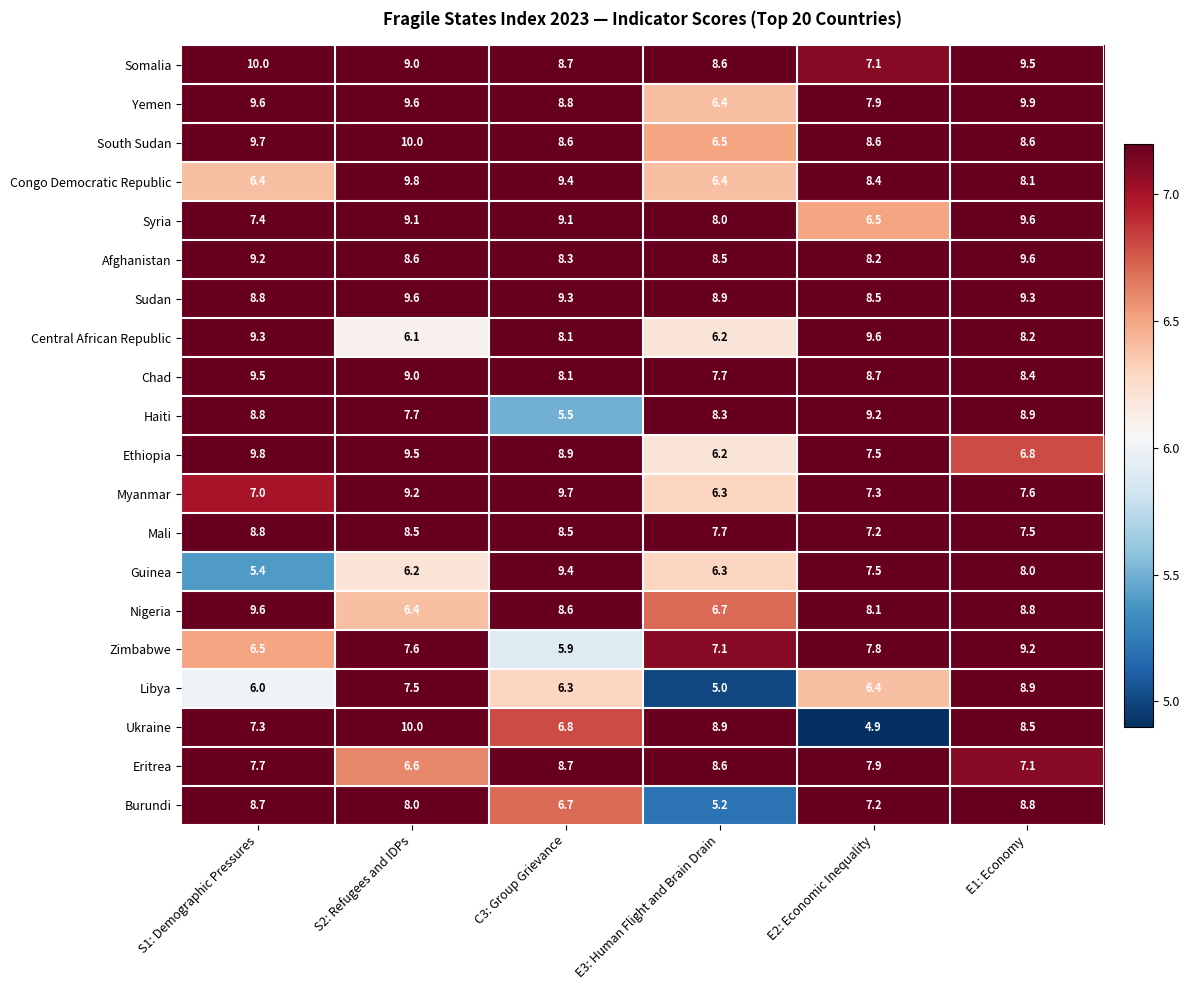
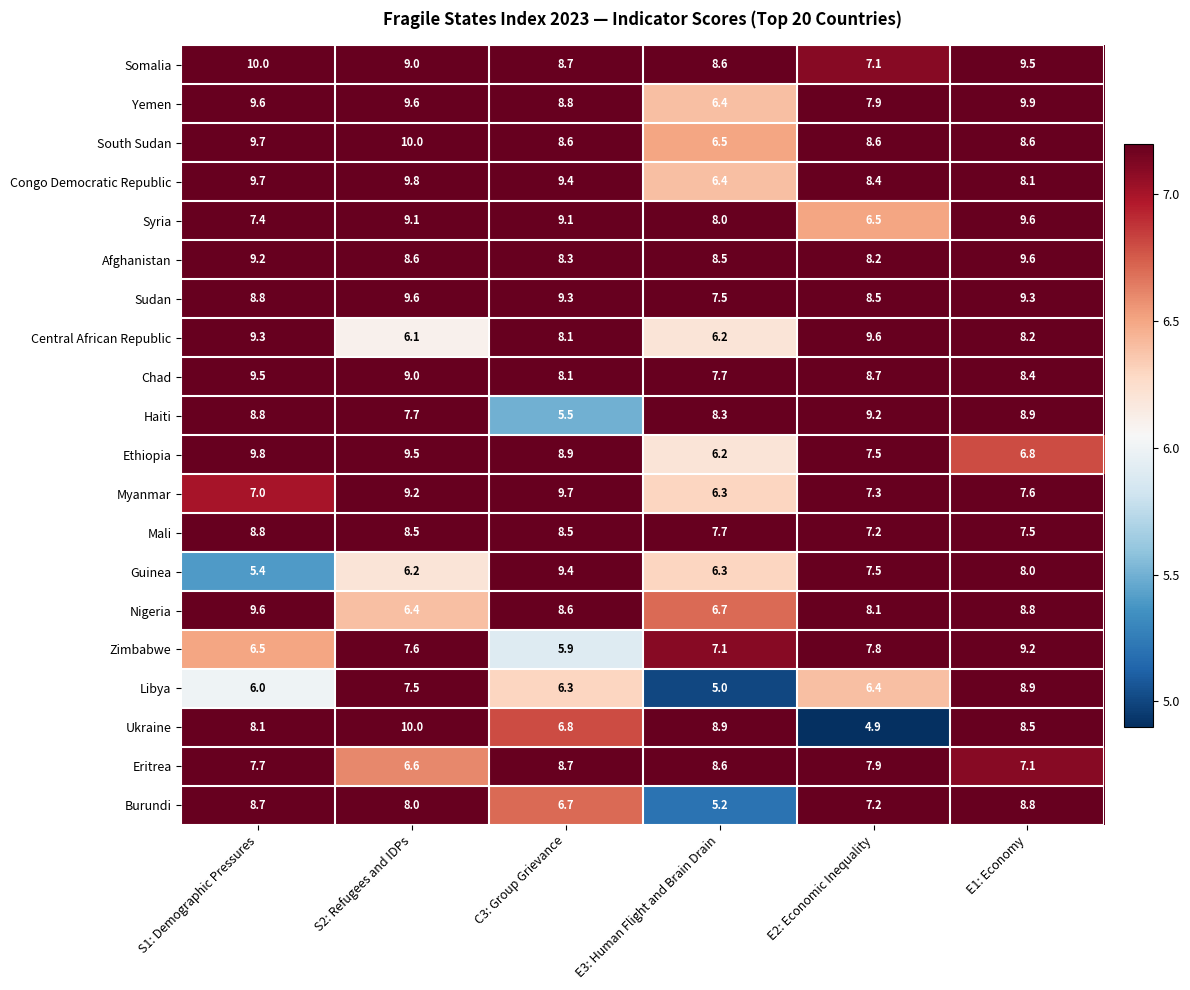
  {
    "Somalia": {
      "S1: Demographic Pressures": 10.0,
      "S2: Refugees and IDPs": 9.0,
      "C3: Group Grievance": 8.7,
      "E3: Human Flight and Brain Drain": 8.6,
      "E2: Economic Inequality": 7.1,
      "E1: Economy": 9.5
    },
    "Yemen": {
      "S1: Demographic Pressures": 9.6,
      "S2: Refugees and IDPs": 9.6,
      "C3: Group Grievance": 8.8,
      "E3: Human Flight and Brain Drain": 6.4,
      "E2: Economic Inequality": 7.9,
      "E1: Economy": 9.9
    },
    "South Sudan": {
      "S1: Demographic Pressures": 9.7,
      "S2: Refugees and IDPs": 10.0,
      "C3: Group Grievance": 8.6,
      "E3: Human Flight and Brain Drain": 6.5,
      "E2: Economic Inequality": 8.6,
      "E1: Economy": 8.6
    },
    "Congo Democratic Republic": {
-     "S1: Demographic Pressures": 6.4,
+     "S1: Demographic Pressures": 9.7,
      "S2: Refugees and IDPs": 9.8,
      "C3: Group Grievance": 9.4,
      "E3: Human Flight and Brain Drain": 6.4,
      "E2: Economic Inequality": 8.4,
      "E1: Economy": 8.1
    },
    "Syria": {
      "S1: Demographic Pressures": 7.4,
      "S2: Refugees and IDPs": 9.1,
      "C3: Group Grievance": 9.1,
      "E3: Human Flight and Brain Drain": 8.0,
      "E2: Economic Inequality": 6.5,
      "E1: Economy": 9.6
    },
    "Afghanistan": {
      "S1: Demographic Pressures": 9.2,
      "S2: Refugees and IDPs": 8.6,
      "C3: Group Grievance": 8.3,
      "E3: Human Flight and Brain Drain": 8.5,
      "E2: Economic Inequality": 8.2,
      "E1: Economy": 9.6
    },
    "Sudan": {
      "S1: Demographic Pressures": 8.8,
      "S2: Refugees and IDPs": 9.6,
      "C3: Group Grievance": 9.3,
-     "E3: Human Flight and Brain Drain": 8.9,
+     "E3: Human Flight and Brain Drain": 7.5,
      "E2: Economic Inequality": 8.5,
      "E1: Economy": 9.3
    },
    "Central African Republic": {
      "S1: Demographic Pressures": 9.3,
      "S2: Refugees and IDPs": 6.1,
      "C3: Group Grievance": 8.1,
      "E3: Human Flight and Brain Drain": 6.2,
      "E2: Economic Inequality": 9.6,
      "E1: Economy": 8.2
    },
    "Chad": {
      "S1: Demographic Pressures": 9.5,
      "S2: Refugees and IDPs": 9.0,
      "C3: Group Grievance": 8.1,
      "E3: Human Flight and Brain Drain": 7.7,
      "E2: Economic Inequality": 8.7,
      "E1: Economy": 8.4
    },
    "Haiti": {
      "S1: Demographic Pressures": 8.8,
      "S2: Refugees and IDPs": 7.7,
      "C3: Group Grievance": 5.5,
      "E3: Human Flight and Brain Drain": 8.3,
      "E2: Economic Inequality": 9.2,
      "E1: Economy": 8.9
    },
    "Ethiopia": {
      "S1: Demographic Pressures": 9.8,
      "S2: Refugees and IDPs": 9.5,
      "C3: Group Grievance": 8.9,
      "E3: Human Flight and Brain Drain": 6.2,
      "E2: Economic Inequality": 7.5,
      "E1: Economy": 6.8
    },
    "Myanmar": {
      "S1: Demographic Pressures": 7.0,
      "S2: Refugees and IDPs": 9.2,
      "C3: Group Grievance": 9.7,
      "E3: Human Flight and Brain Drain": 6.3,
      "E2: Economic Inequality": 7.3,
      "E1: Economy": 7.6
    },
    "Mali": {
      "S1: Demographic Pressures": 8.8,
      "S2: Refugees and IDPs": 8.5,
      "C3: Group Grievance": 8.5,
      "E3: Human Flight and Brain Drain": 7.7,
      "E2: Economic Inequality": 7.2,
      "E1: Economy": 7.5
    },
    "Guinea": {
      "S1: Demographic Pressures": 5.4,
      "S2: Refugees and IDPs": 6.2,
      "C3: Group Grievance": 9.4,
      "E3: Human Flight and Brain Drain": 6.3,
      "E2: Economic Inequality": 7.5,
      "E1: Economy": 8.0
    },
    "Nigeria": {
      "S1: Demographic Pressures": 9.6,
      "S2: Refugees and IDPs": 6.4,
      "C3: Group Grievance": 8.6,
      "E3: Human Flight and Brain Drain": 6.7,
      "E2: Economic Inequality": 8.1,
      "E1: Economy": 8.8
    },
    "Zimbabwe": {
      "S1: Demographic Pressures": 6.5,
      "S2: Refugees and IDPs": 7.6,
      "C3: Group Grievance": 5.9,
      "E3: Human Flight and Brain Drain": 7.1,
      "E2: Economic Inequality": 7.8,
      "E1: Economy": 9.2
    },
    "Libya": {
      "S1: Demographic Pressures": 6.0,
      "S2: Refugees and IDPs": 7.5,
      "C3: Group Grievance": 6.3,
      "E3: Human Flight and Brain Drain": 5.0,
      "E2: Economic Inequality": 6.4,
      "E1: Economy": 8.9
    },
    "Ukraine": {
-     "S1: Demographic Pressures": 7.3,
+     "S1: Demographic Pressures": 8.1,
      "S2: Refugees and IDPs": 10.0,
      "C3: Group Grievance": 6.8,
      "E3: Human Flight and Brain Drain": 8.9,
      "E2: Economic Inequality": 4.9,
      "E1: Economy": 8.5
    },
    "Eritrea": {
      "S1: Demographic Pressures": 7.7,
      "S2: Refugees and IDPs": 6.6,
      "C3: Group Grievance": 8.7,
      "E3: Human Flight and Brain Drain": 8.6,
      "E2: Economic Inequality": 7.9,
      "E1: Economy": 7.1
    },
    "Burundi": {
      "S1: Demographic Pressures": 8.7,
      "S2: Refugees and IDPs": 8.0,
      "C3: Group Grievance": 6.7,
      "E3: Human Flight and Brain Drain": 5.2,
      "E2: Economic Inequality": 7.2,
      "E1: Economy": 8.8
    }
  }
